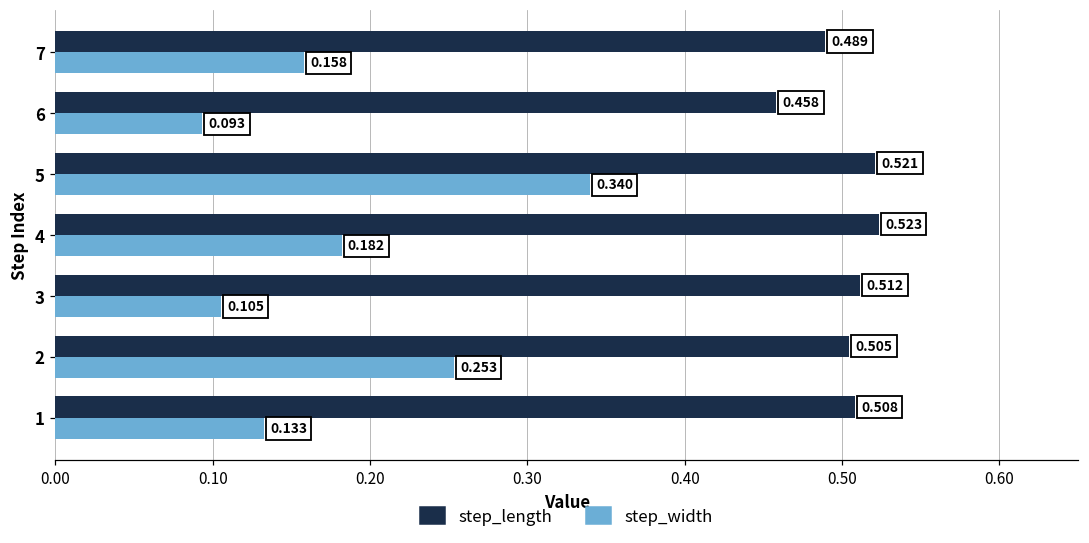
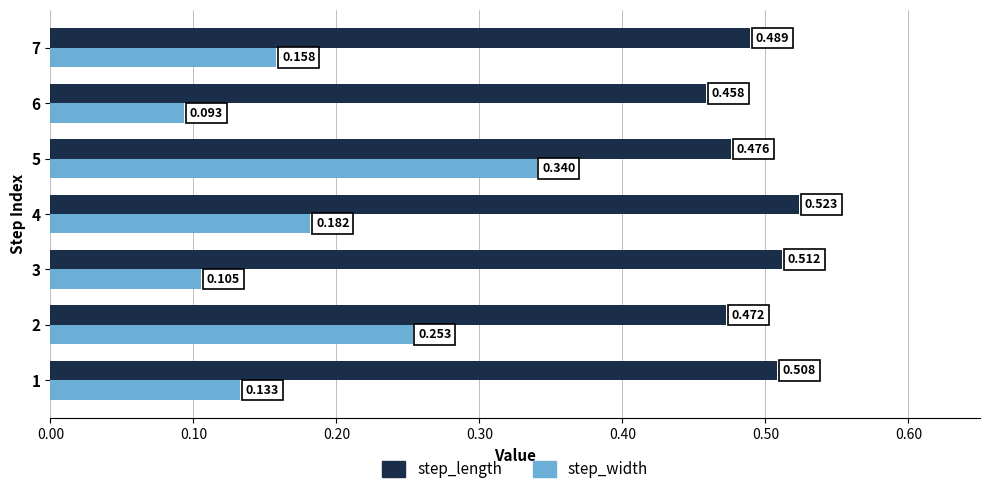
  {
    "step_length": {
-     "5": 0.521,
-     "2": 0.505
+     "5": 0.476,
+     "2": 0.472
    }
  }
